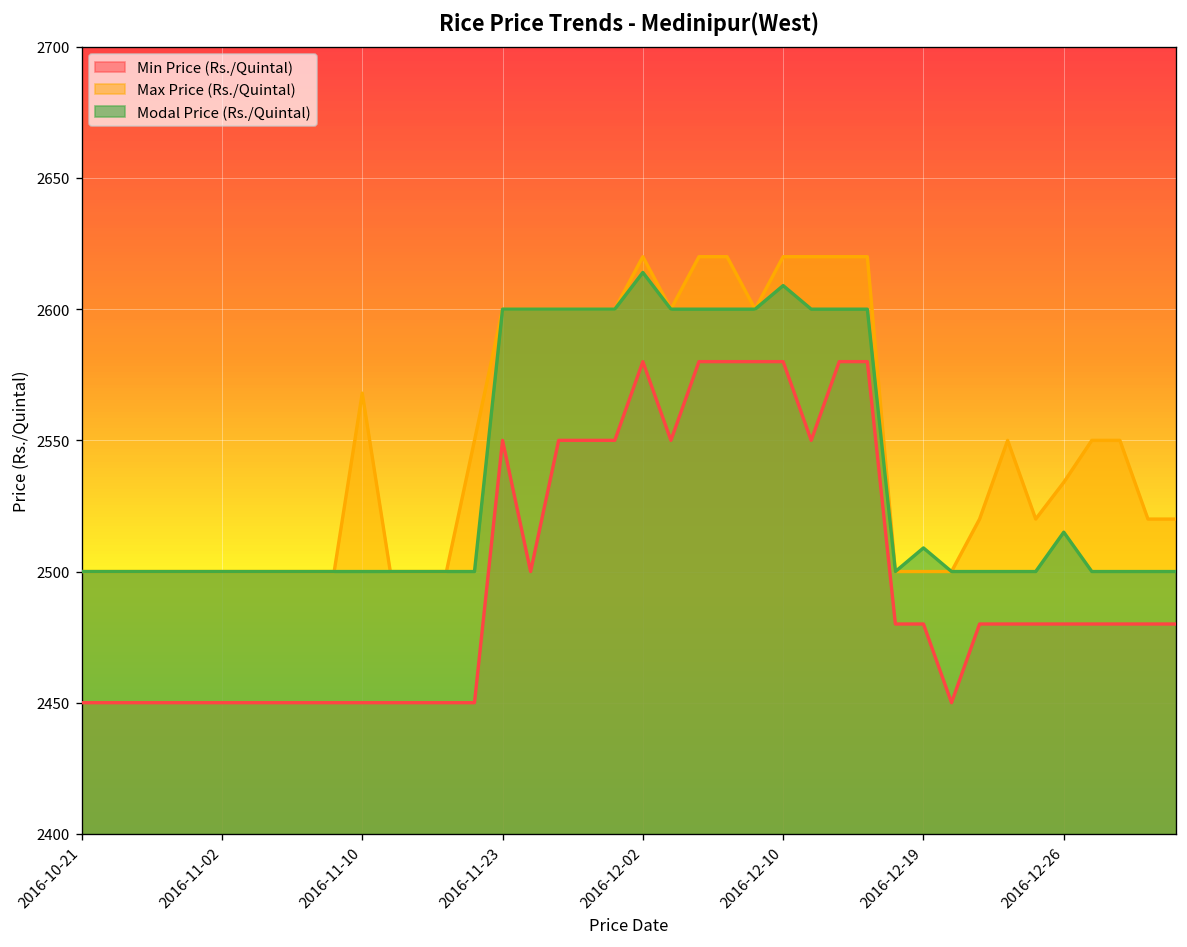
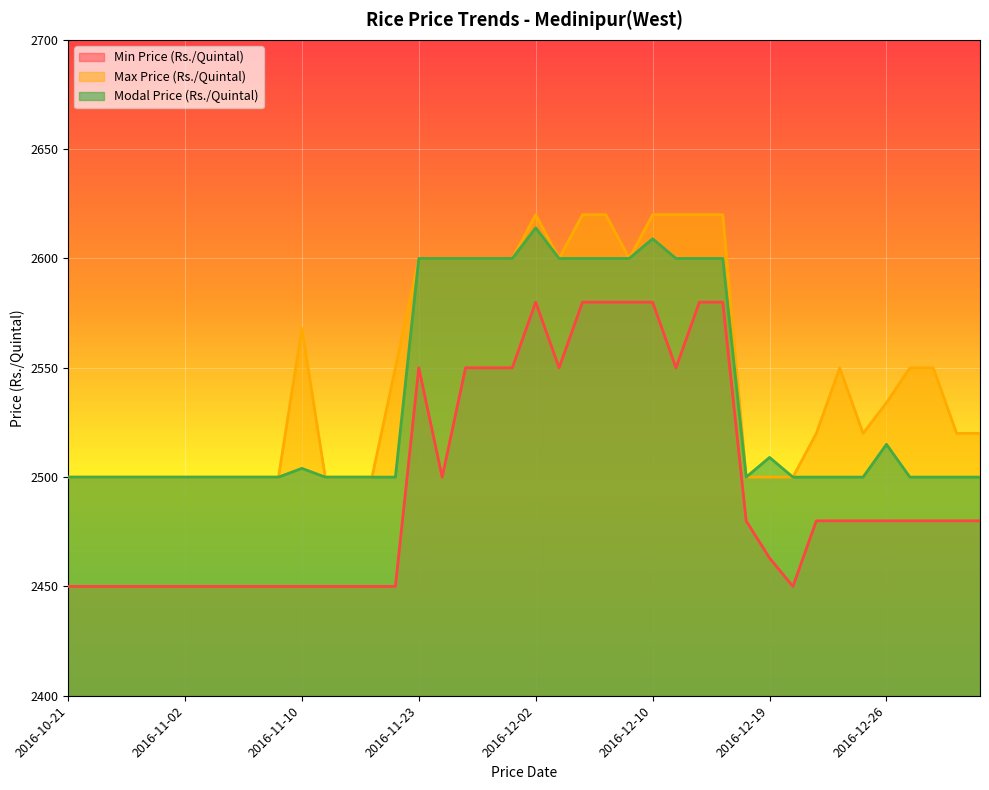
  {
    "Min Price (Rs./Quintal)": {
      "2016-10-21": 2450,
      "2016-11-02": 2450,
      "2016-11-10": 2450,
      "2016-11-23": 2550,
      "2016-12-02": 2580,
      "2016-12-10": 2580,
-     "2016-12-19": 2480,
+     "2016-12-19": 2463,
      "2016-12-26": 2480
    },
    "Max Price (Rs./Quintal)": {
      "2016-11-10": 2568,
      "2016-12-02": 2620,
      "2016-12-10": 2620,
      "2016-12-19": 2500,
      "2016-12-26": 2534
    },
    "Modal Price (Rs./Quintal)": {
-     "2016-11-10": 2500,
+     "2016-11-10": 2504,
      "2016-12-02": 2614,
      "2016-12-10": 2609,
      "2016-12-19": 2509,
      "2016-12-26": 2515
    }
  }
